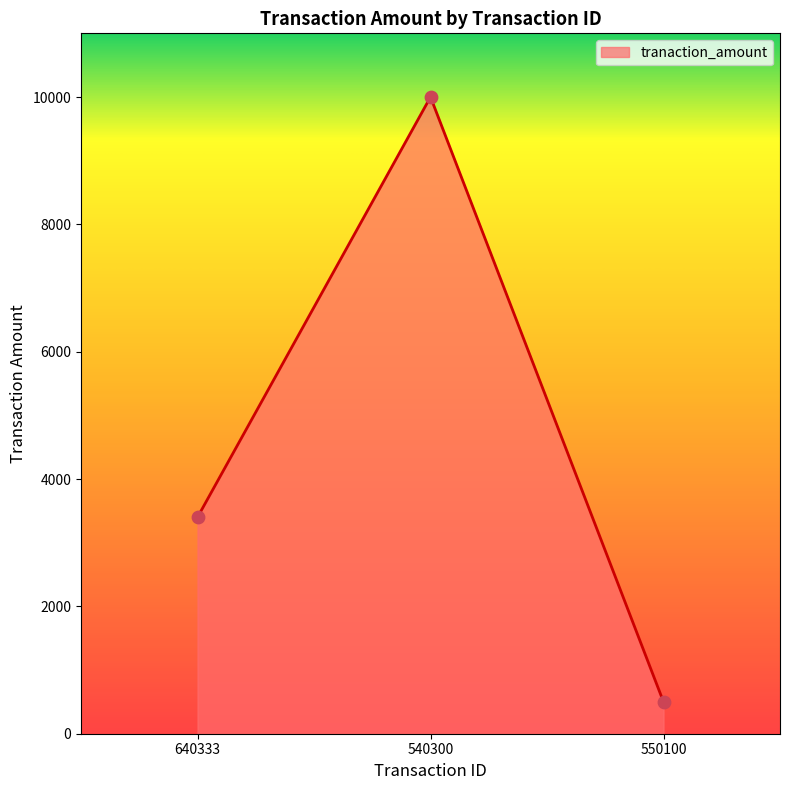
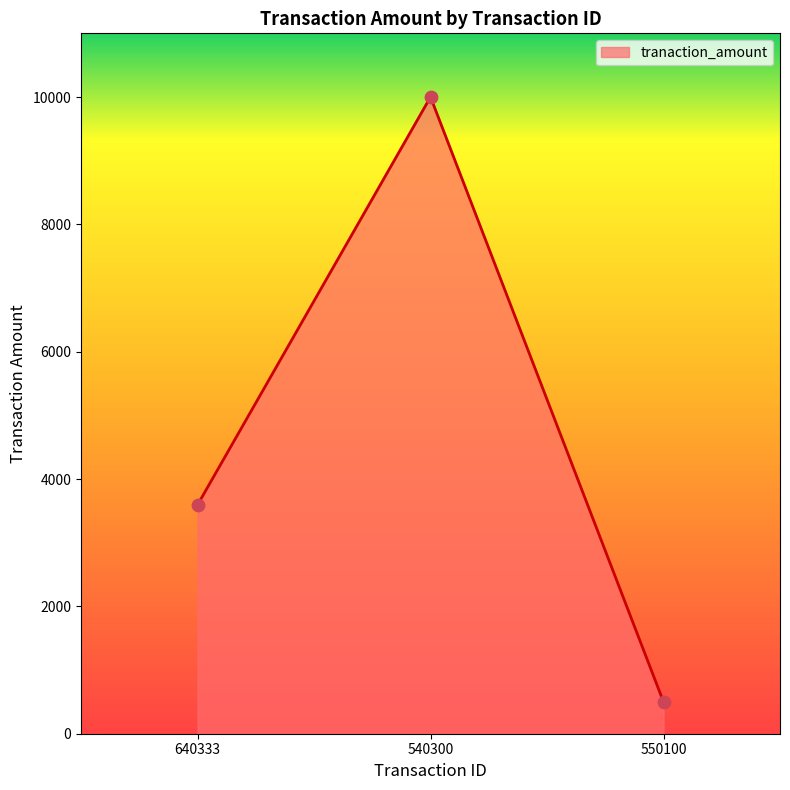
  {
-   "640333": 3400,
+   "640333": 3600,
    "540300": 10000,
    "550100": 500
  }
